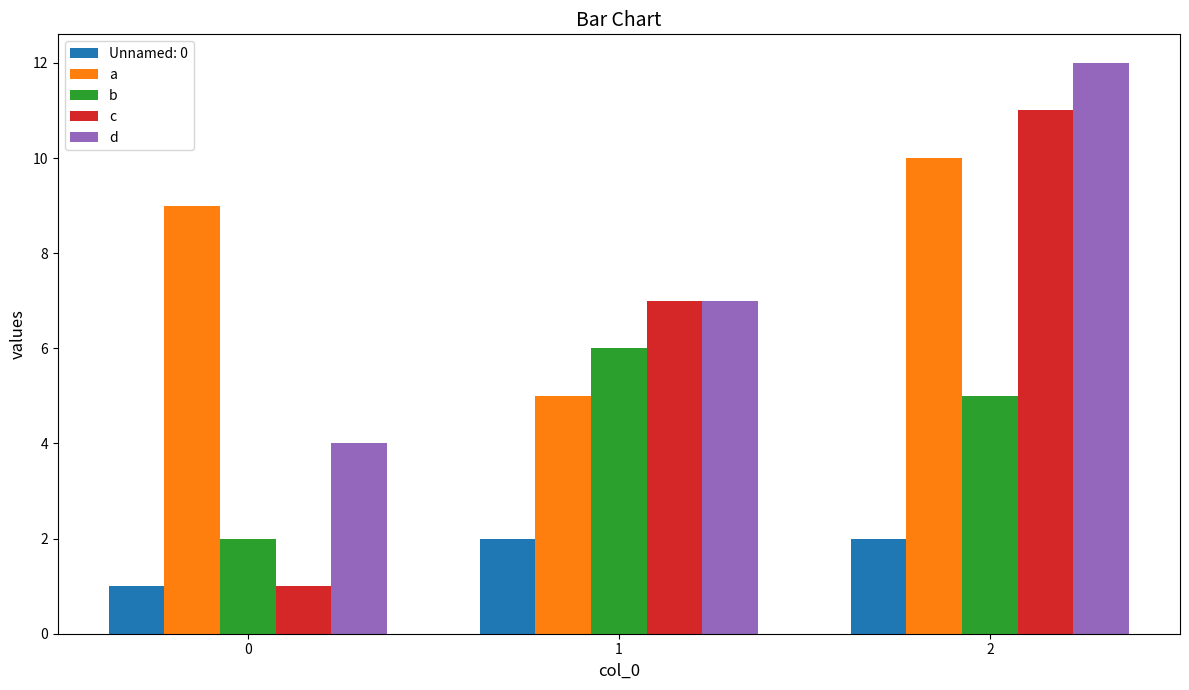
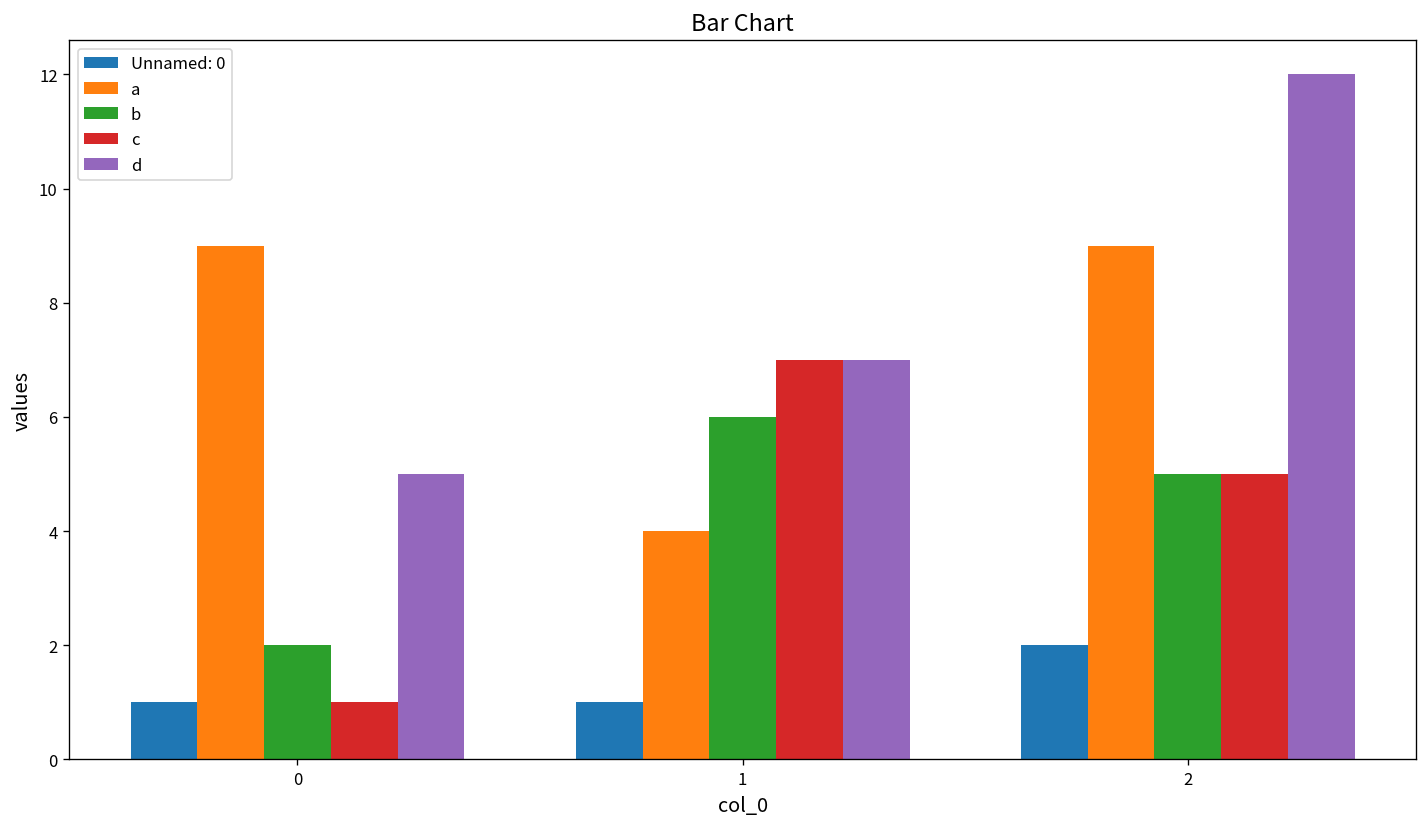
  {
    "Unnamed: 0": {
      "0": 1,
-     "1": 2,
+     "1": 1,
      "2": 2
    },
    "a": {
      "0": 9,
-     "1": 5,
-     "2": 10
+     "1": 4,
+     "2": 9
    },
    "b": {
      "0": 2,
      "1": 6,
      "2": 5
    },
    "c": {
      "0": 1,
      "1": 7,
-     "2": 11
+     "2": 5
    },
    "d": {
-     "0": 4,
+     "0": 5,
      "1": 7,
      "2": 12
    }
  }
